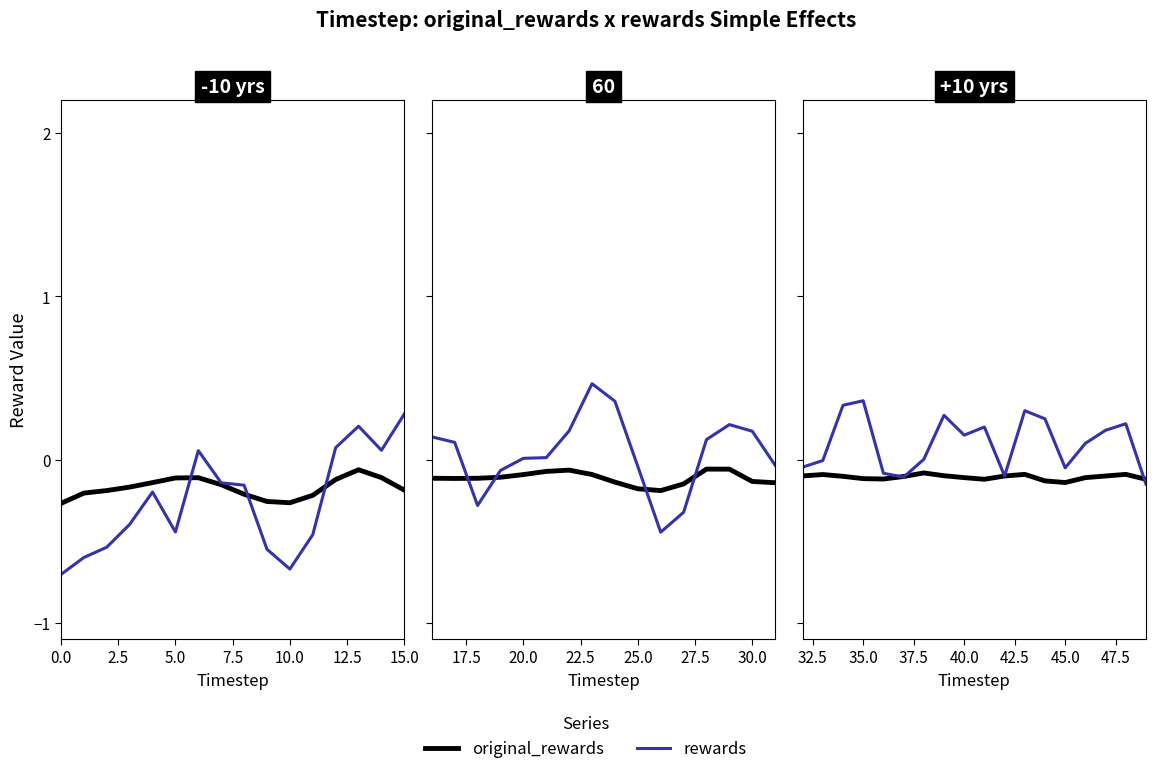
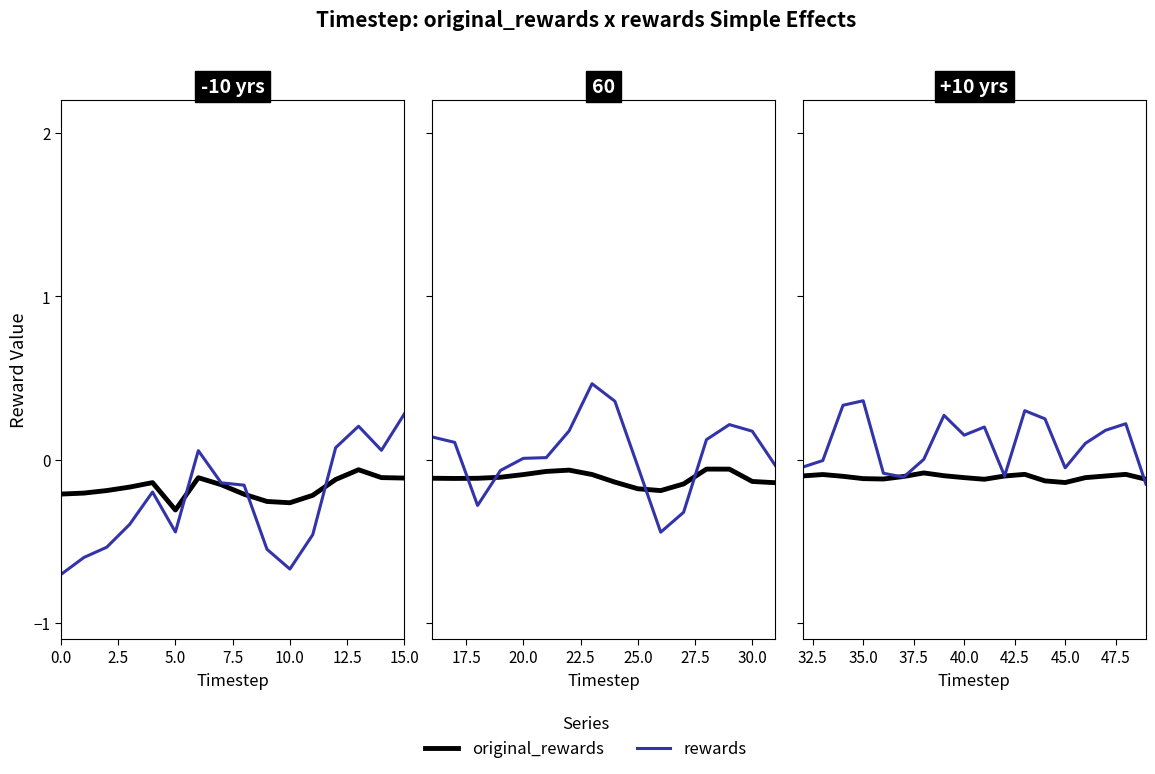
  {
    "-10 yrs": {
      "original_rewards": {
-       "0.0": -0.27,
-       "5.0": -0.11,
+       "0.0": -0.21,
+       "5.0": -0.31,
        "10.0": -0.26,
-       "15.0": -0.19
+       "15.0": -0.11
      },
      "rewards": {
        "0.0": -0.70,
        "5.0": -0.44,
        "10.0": -0.67,
        "15.0": 0.28
      }
    }
  }
